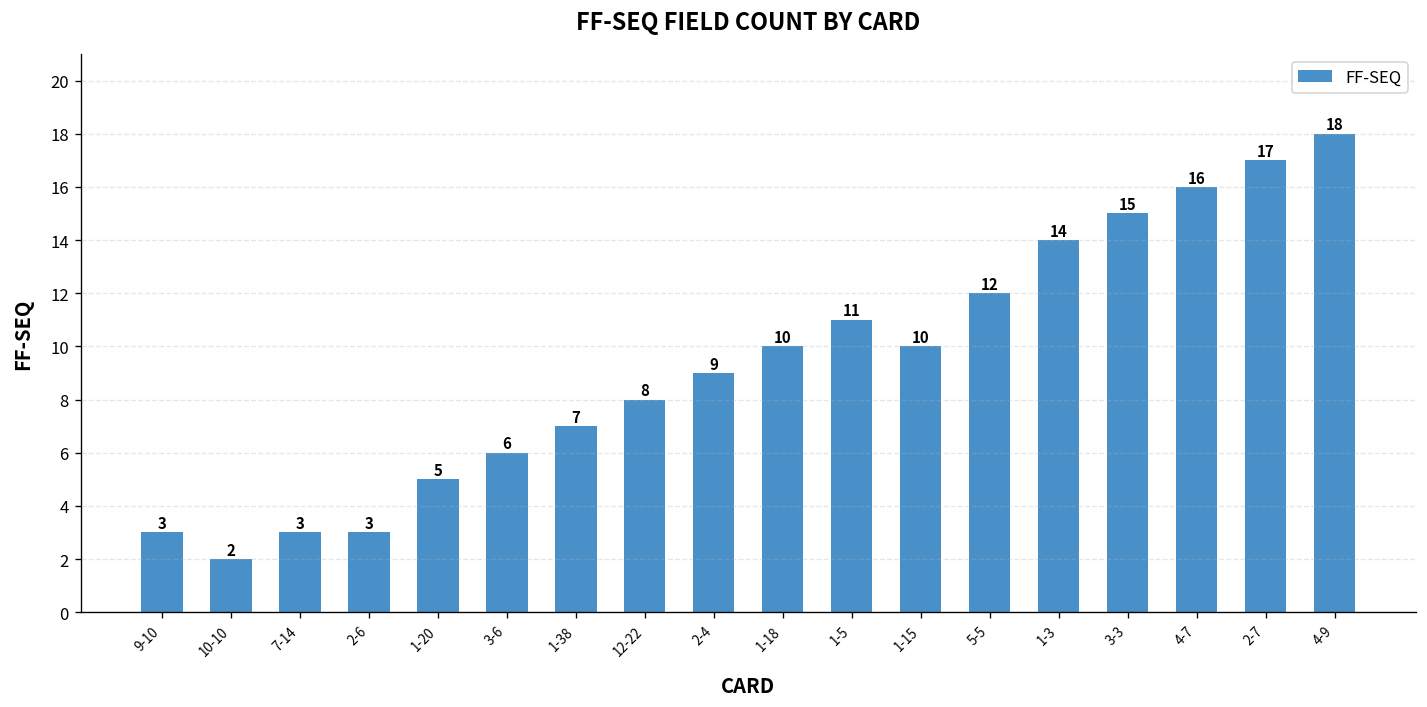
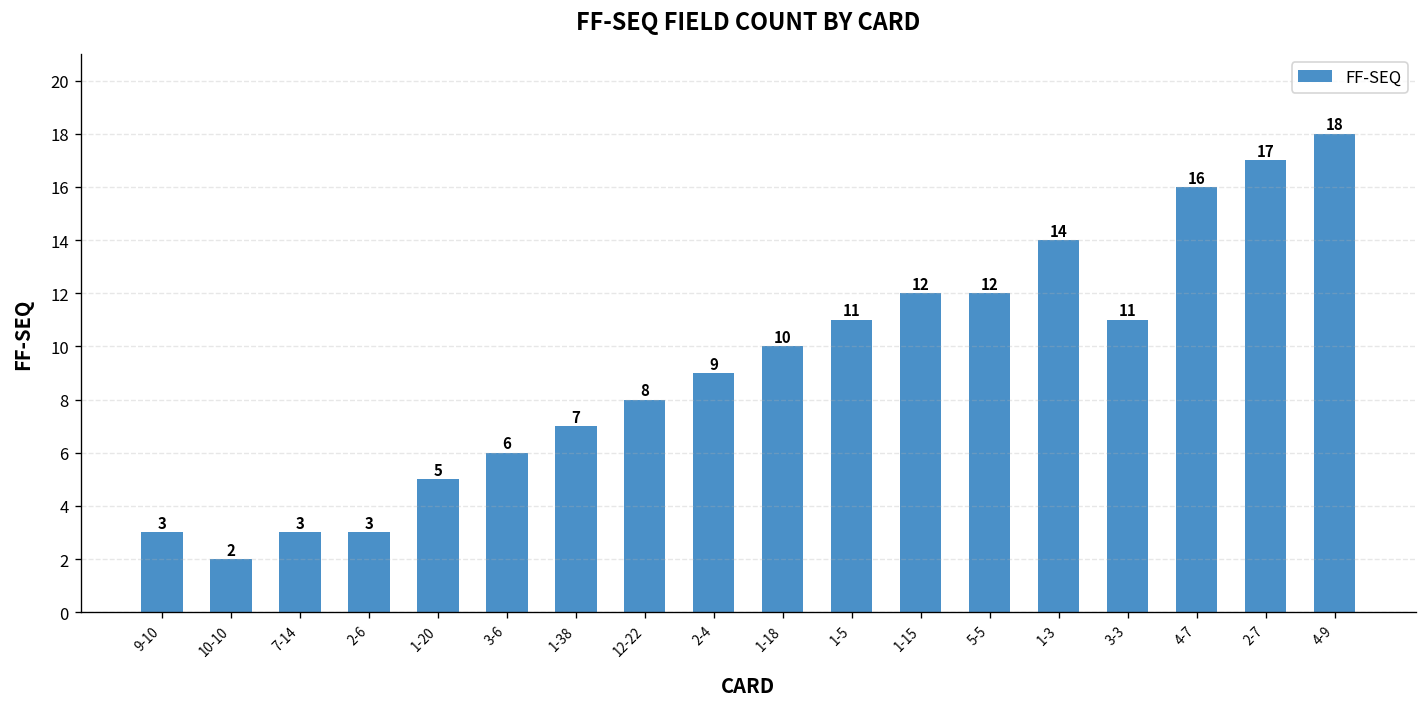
  {
    "9-10": 3,
    "10-10": 2,
    "7-14": 3,
    "2-6": 3,
    "1-20": 5,
    "3-6": 6,
    "1-38": 7,
    "12-22": 8,
    "2-4": 9,
    "1-18": 10,
    "1-5": 11,
-   "1-15": 10,
+   "1-15": 12,
    "5-5": 12,
    "1-3": 14,
-   "3-3": 15,
+   "3-3": 11,
    "4-7": 16,
    "2-7": 17,
    "4-9": 18
  }
